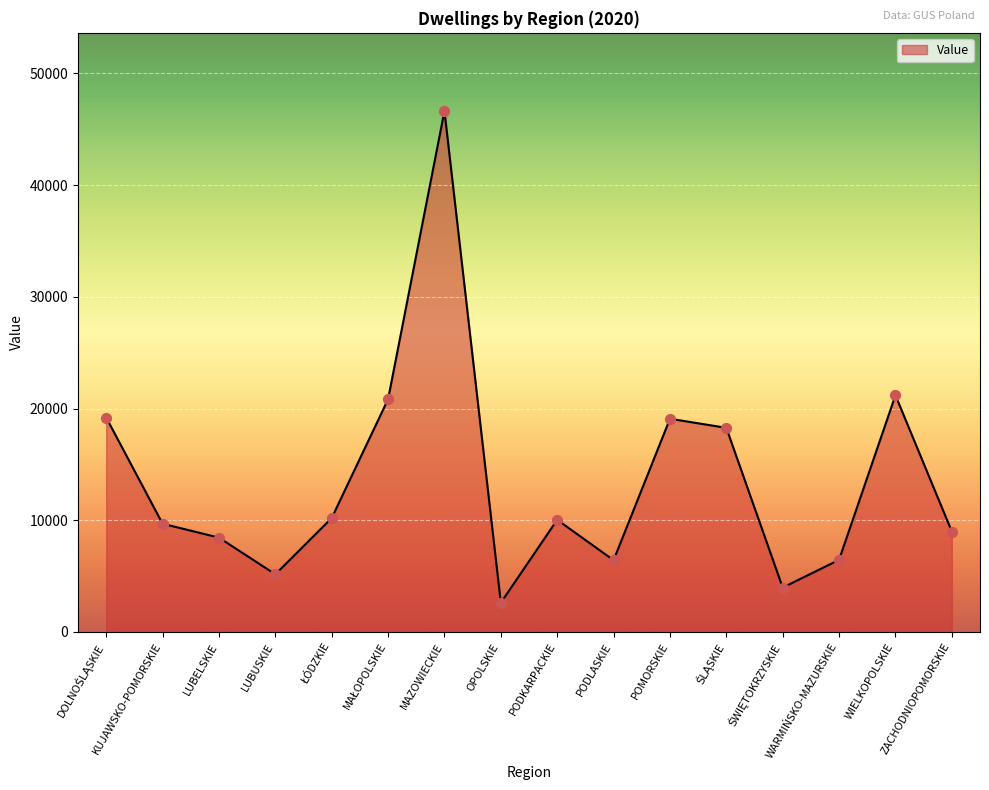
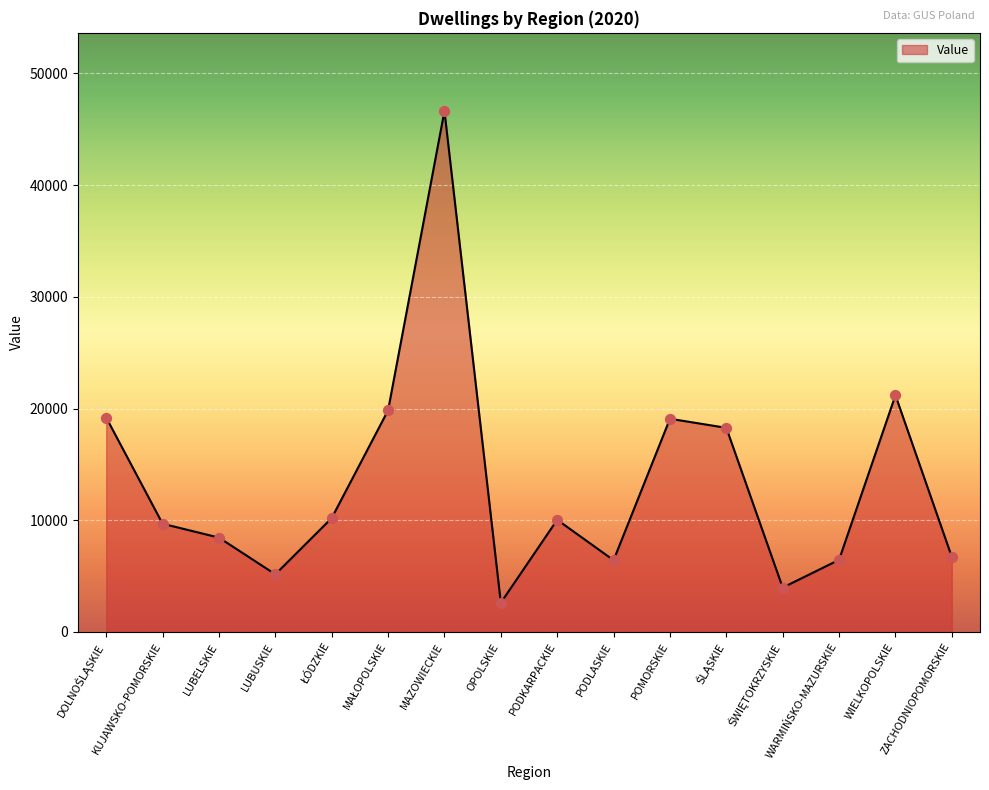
  {
    "DOLNOŚLĄSKIE": 19200,
    "KUJAWSKO-POMORSKIE": 9700,
    "LUBELSKIE": 8400,
    "LUBUSKIE": 5200,
    "ŁÓDZKIE": 10200,
-   "MAŁOPOLSKIE": 20800,
+   "MAŁOPOLSKIE": 19800,
    "MAZOWIECKIE": 46600,
    "OPOLSKIE": 2600,
    "PODKARPACKIE": 10000,
    "PODLASKIE": 6400,
    "POMORSKIE": 19100,
    "ŚLĄSKIE": 18300,
    "ŚWIĘTOKRZYSKIE": 4000,
    "WARMIŃSKO-MAZURSKIE": 6500,
    "WIELKOPOLSKIE": 21200,
-   "ZACHODNIOPOMORSKIE": 9000
+   "ZACHODNIOPOMORSKIE": 6700
  }
